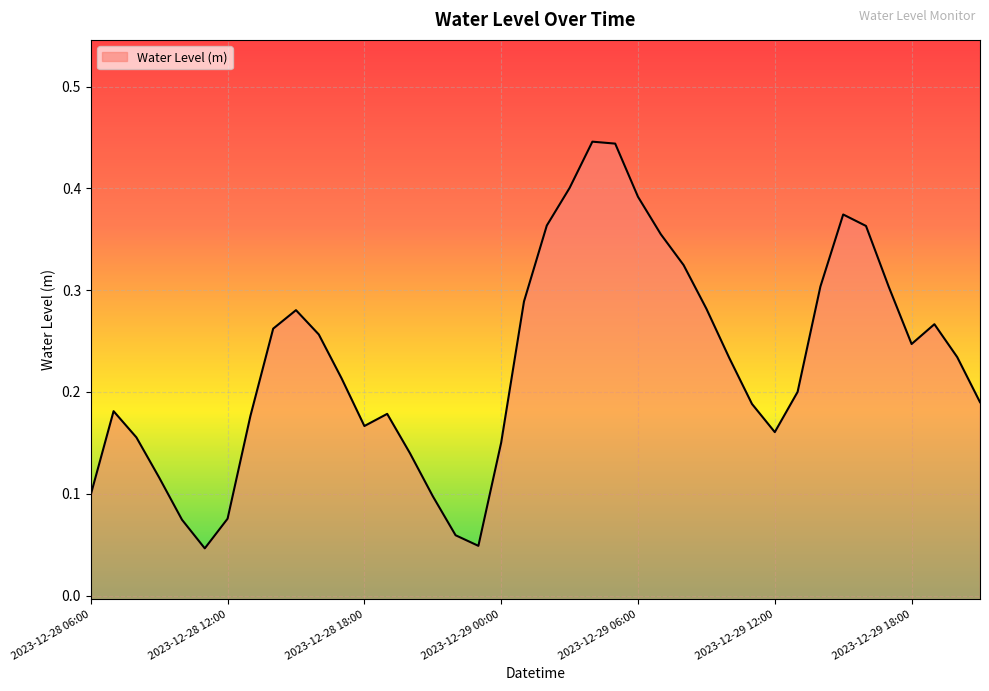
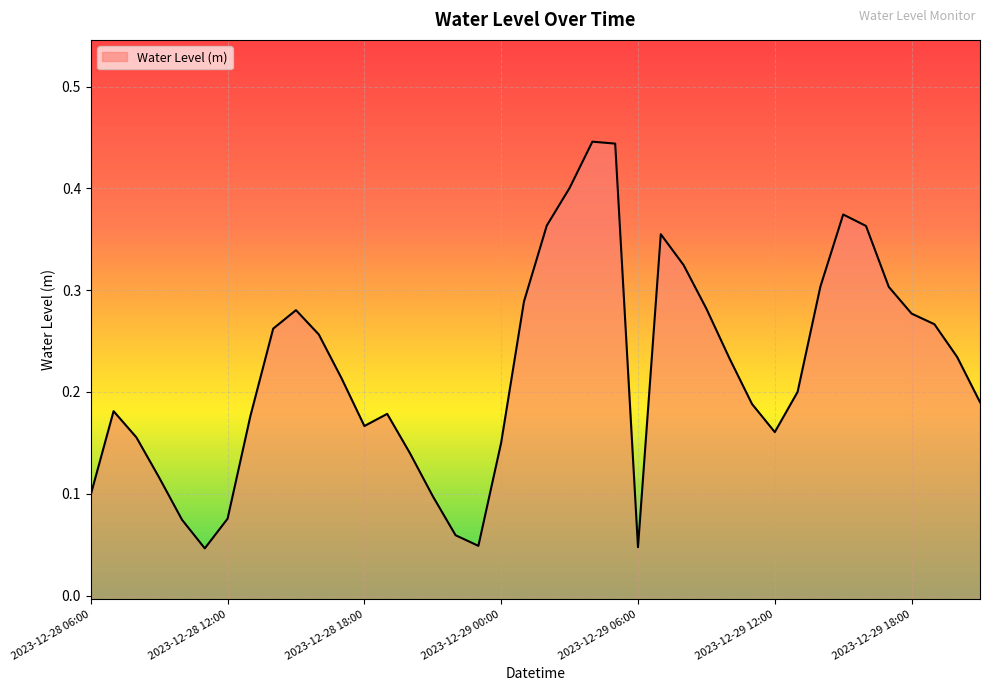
  {
    "2023-12-28 06:00": 0.099,
    "2023-12-28 12:00": 0.076,
    "2023-12-28 18:00": 0.167,
    "2023-12-29 00:00": 0.150,
-   "2023-12-29 06:00": 0.392,
+   "2023-12-29 06:00": 0.048,
    "2023-12-29 12:00": 0.161,
-   "2023-12-29 18:00": 0.247
+   "2023-12-29 18:00": 0.277
  }
